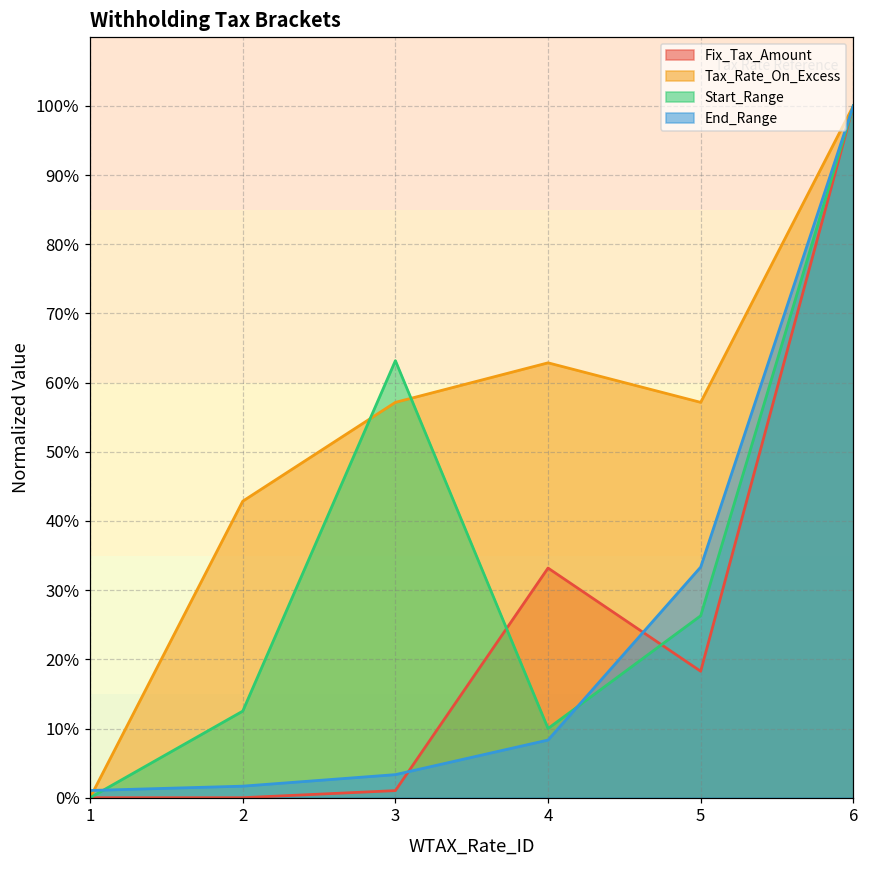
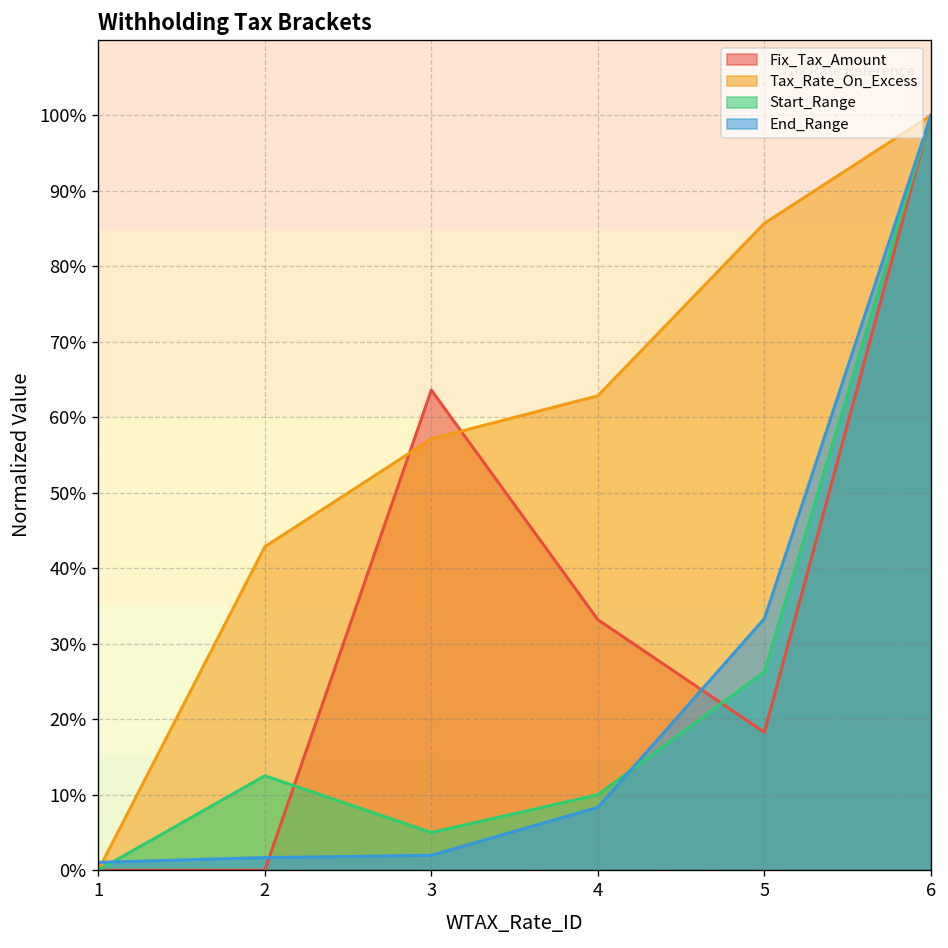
  {
    "Fix_Tax_Amount": {
      "2": "0%",
-     "3": "1%",
+     "3": "64%",
      "4": "33%",
      "5": "18%"
    },
    "Tax_Rate_On_Excess": {
      "2": "43%",
      "3": "57%",
      "4": "63%",
-     "5": "57%"
+     "5": "86%"
    },
    "Start_Range": {
      "2": "13%",
-     "3": "63%",
+     "3": "5%",
      "4": "10%",
      "5": "26%"
    },
    "End_Range": {
      "1": "1%",
      "2": "2%",
-     "3": "3%",
+     "3": "2%",
      "4": "8%",
      "5": "33%"
    }
  }
